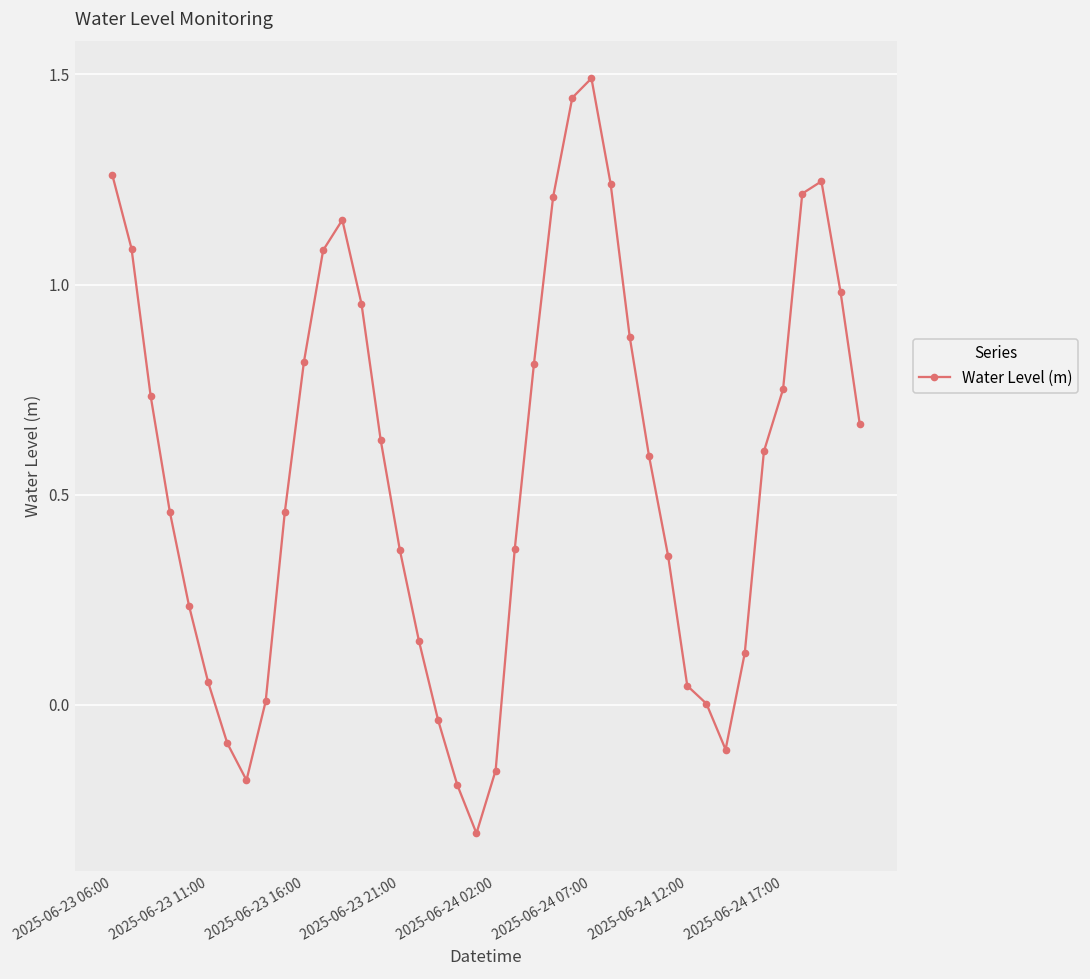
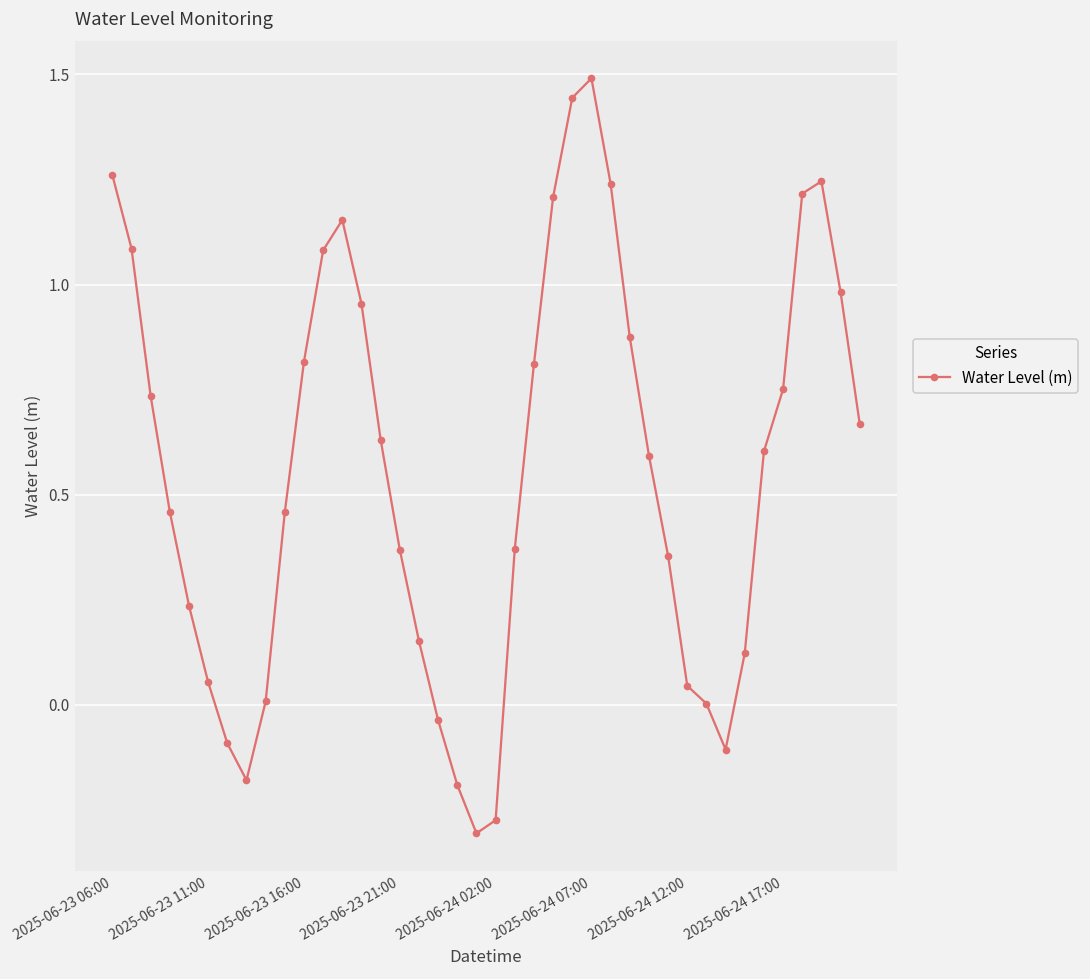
  {
    "2025-06-23 06:00": 1.26,
    "2025-06-23 11:00": 0.05,
    "2025-06-23 16:00": 0.82,
    "2025-06-23 21:00": 0.37,
-   "2025-06-24 02:00": -0.16,
+   "2025-06-24 02:00": -0.27,
    "2025-06-24 07:00": 1.49,
    "2025-06-24 12:00": 0.05,
    "2025-06-24 17:00": 0.75
  }
